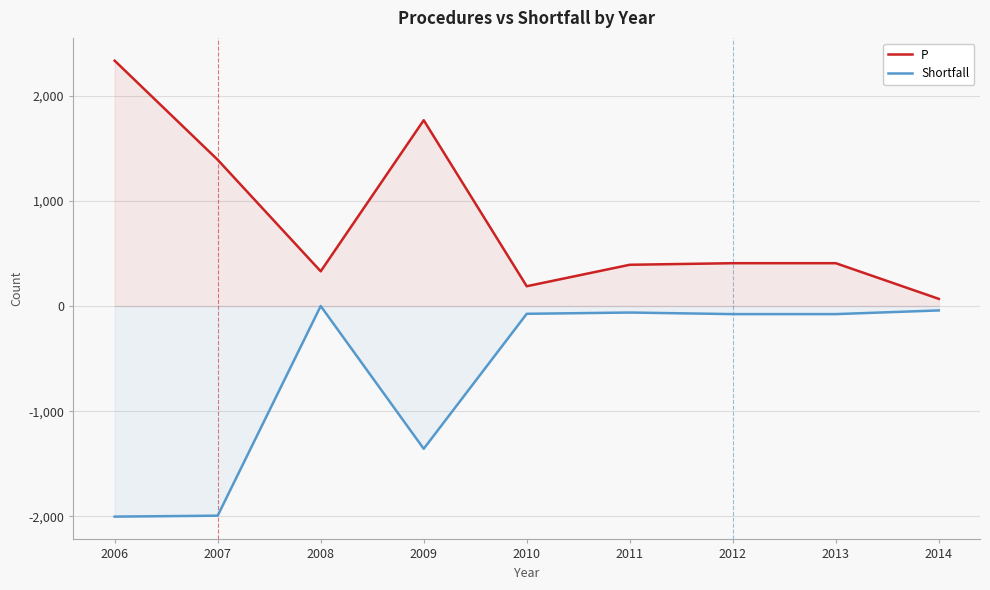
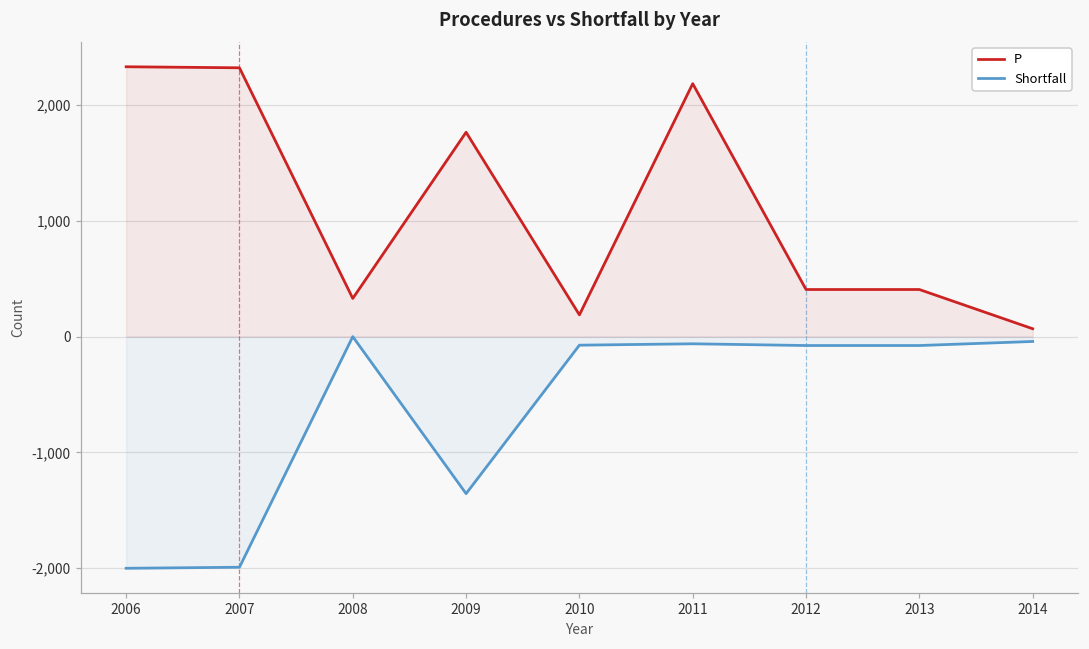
  {
    "P": {
      "2006": "2,330",
-     "2007": "1,390",
+     "2007": "2,320",
      "2008": "330",
      "2009": "1,770",
      "2010": "190",
-     "2011": "390",
+     "2011": "2,190",
      "2012": "410",
      "2013": "410",
      "2014": "70"
    }
  }
